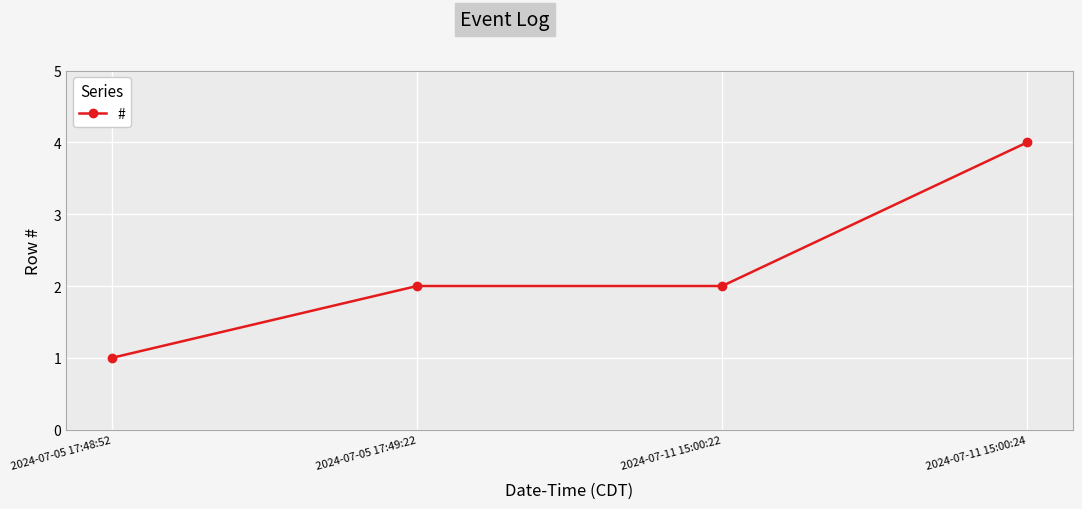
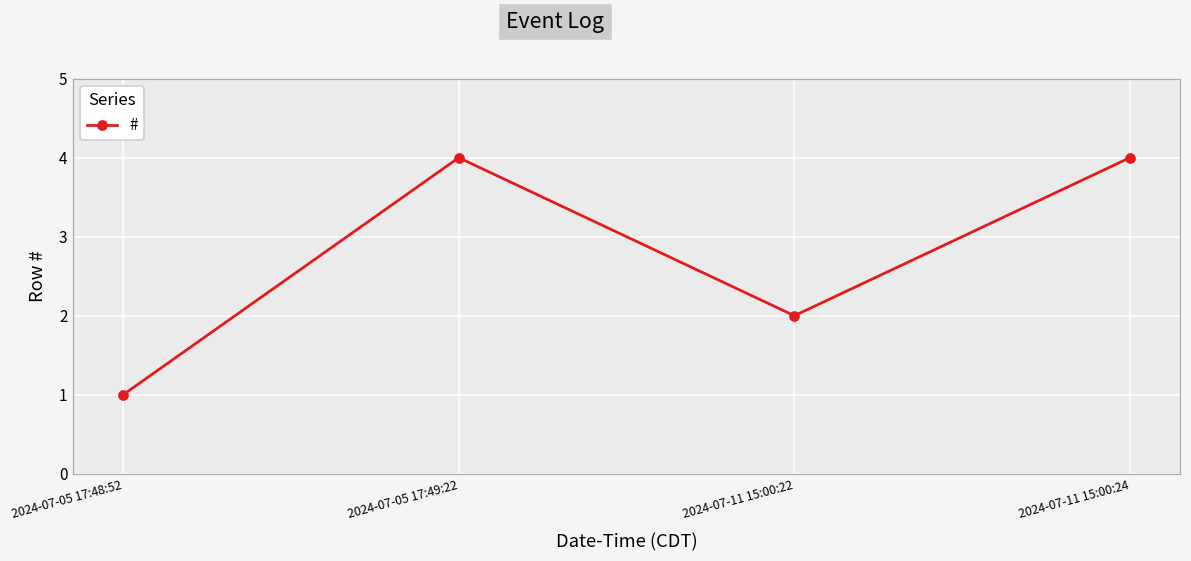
  {
    "2024-07-05 17:48:52": 1,
-   "2024-07-05 17:49:22": 2,
+   "2024-07-05 17:49:22": 4,
    "2024-07-11 15:00:22": 2,
    "2024-07-11 15:00:24": 4
  }
